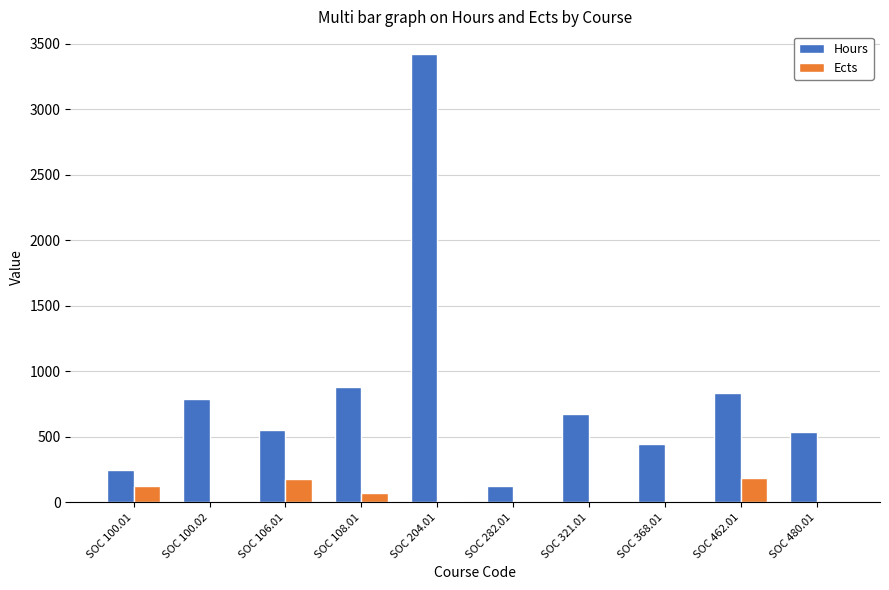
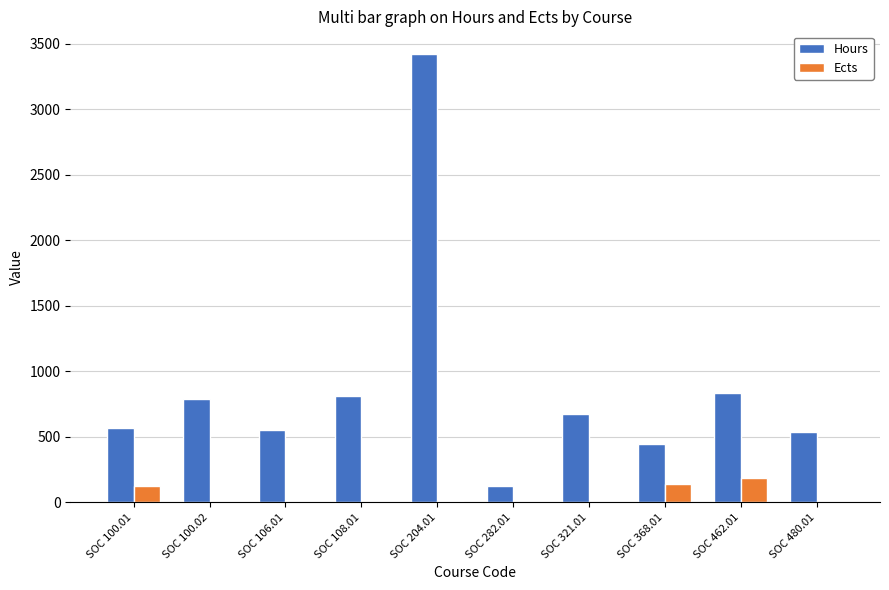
  {
    "Hours": {
-     "SOC 100.01": 250,
+     "SOC 100.01": 570,
      "SOC 100.02": 790,
      "SOC 106.01": 550,
-     "SOC 108.01": 880,
+     "SOC 108.01": 810,
      "SOC 204.01": 3420,
      "SOC 282.01": 120,
      "SOC 321.01": 680,
      "SOC 368.01": 450,
      "SOC 462.01": 830,
      "SOC 480.01": 530
    },
    "Ects": {
      "SOC 100.01": 120,
-     "SOC 106.01": 180,
-     "SOC 108.01": 70,
-     "SOC 368.01": 10,
+     "SOC 106.01": 10,
+     "SOC 108.01": 0,
+     "SOC 368.01": 140,
      "SOC 462.01": 190
    }
  }
